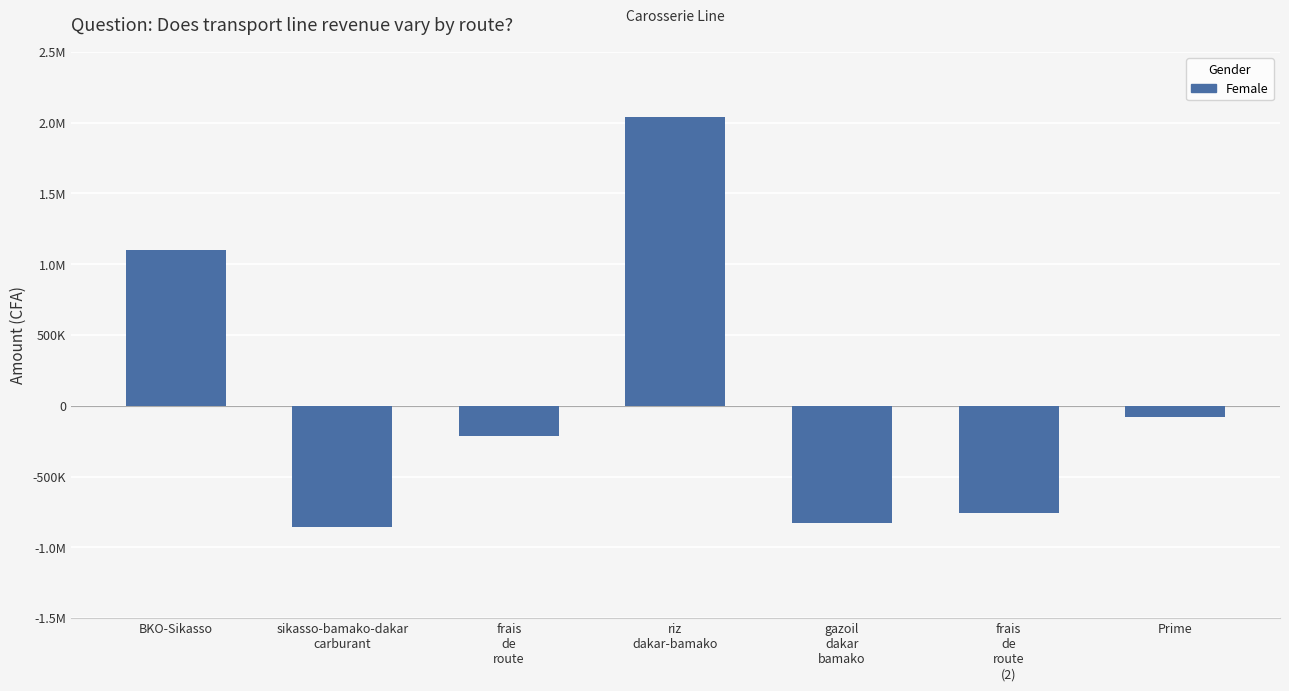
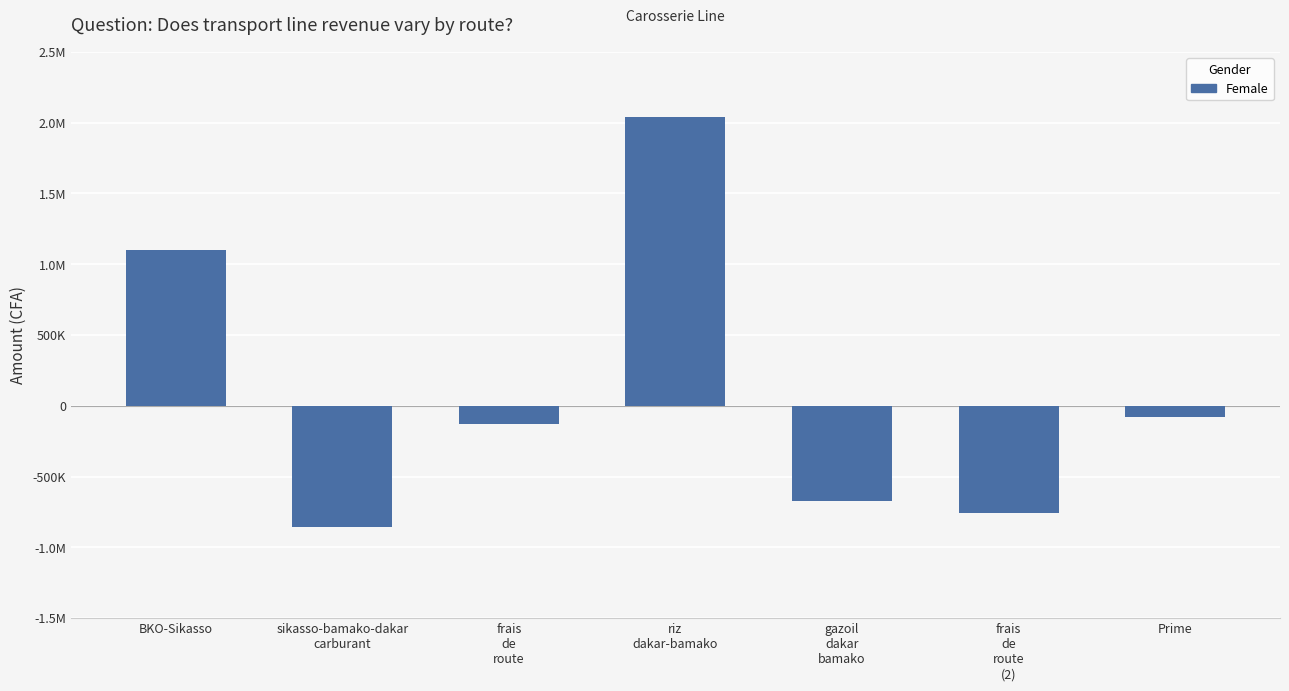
  {
    "BKO-Sikasso": 1100000,
    "sikasso-bamako-dakar carburant": -860000,
-   "frais de route": -210000,
+   "frais de route": -130000,
    "riz dakar-bamako": 2040000,
-   "gazoil dakar bamako": -830000,
+   "gazoil dakar bamako": -670000,
    "frais de route (2)": -760000,
    "Prime": -80000
  }
